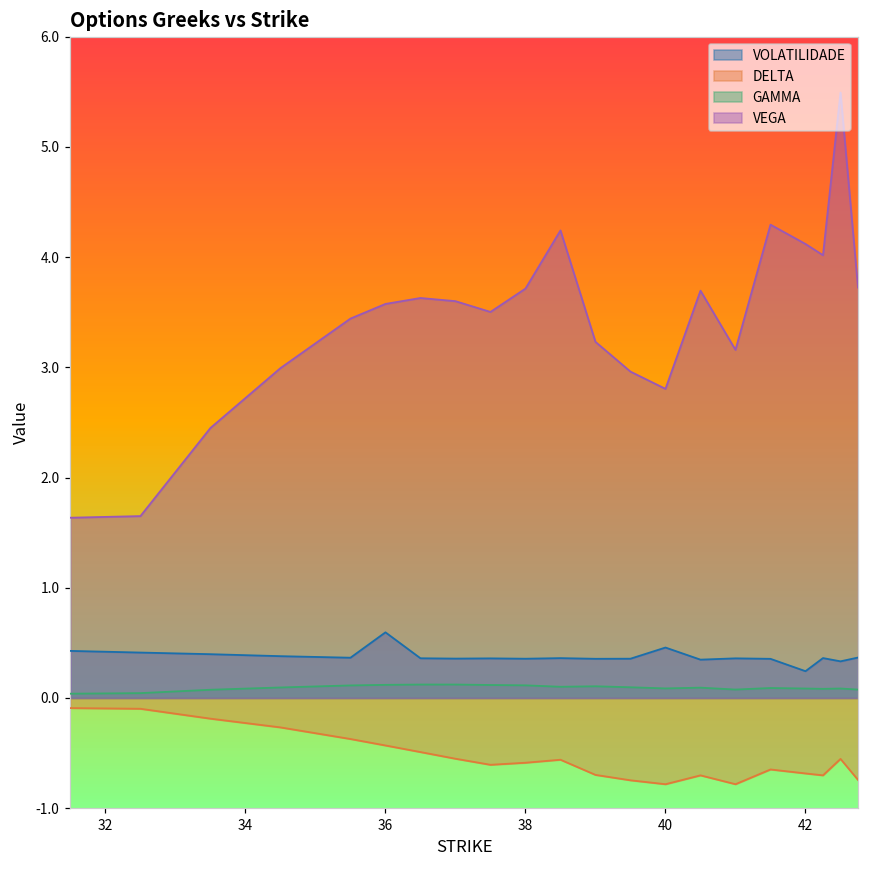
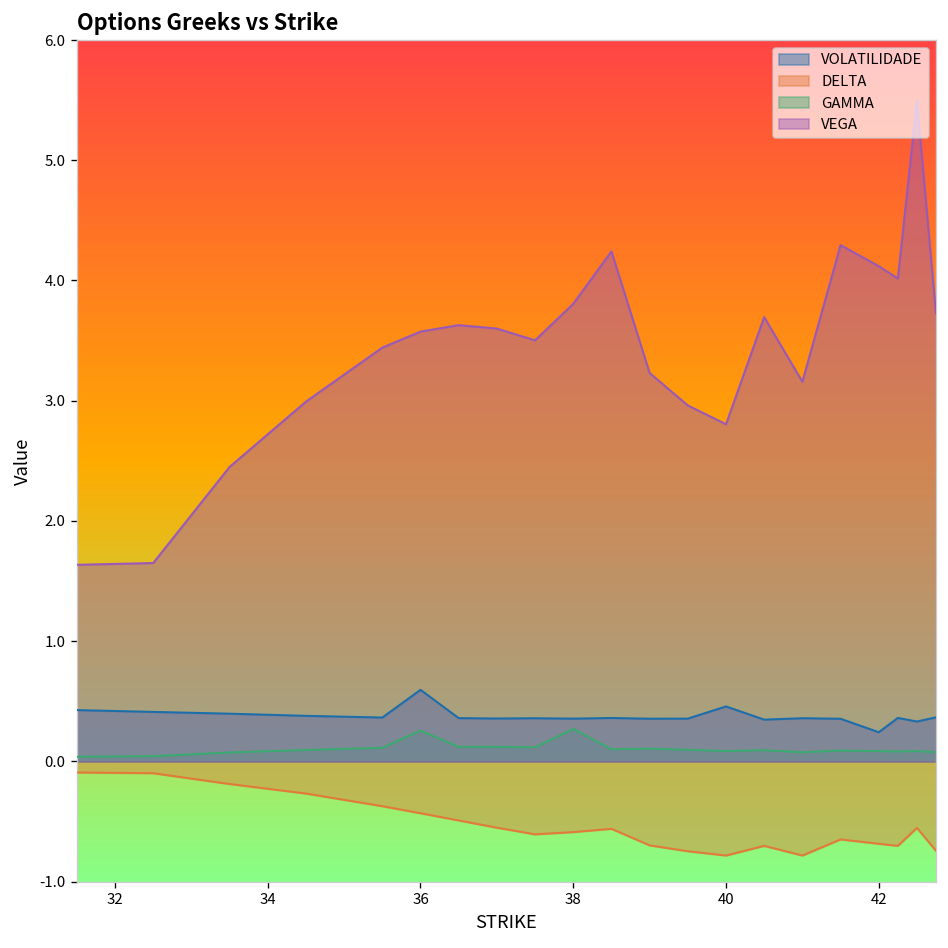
  {
    "VOLATILIDADE": {
      "36": 0.60,
      "38": 0.36,
      "40": 0.46,
      "42": 0.24
    },
    "GAMMA": {
-     "36": 0.12,
-     "38": 0.11,
+     "36": 0.26,
+     "38": 0.27,
      "40": 0.09,
      "42": 0.09
    },
    "VEGA": {
      "36": 3.58,
-     "38": 3.71,
+     "38": 3.81,
      "40": 2.80,
      "42": 4.12
    }
  }
